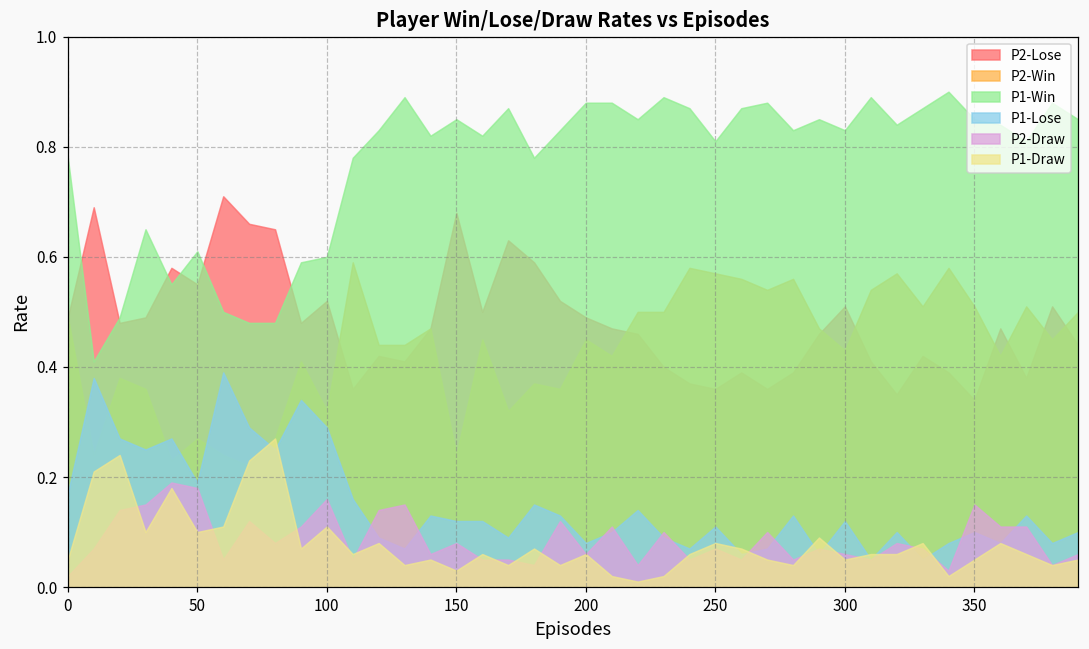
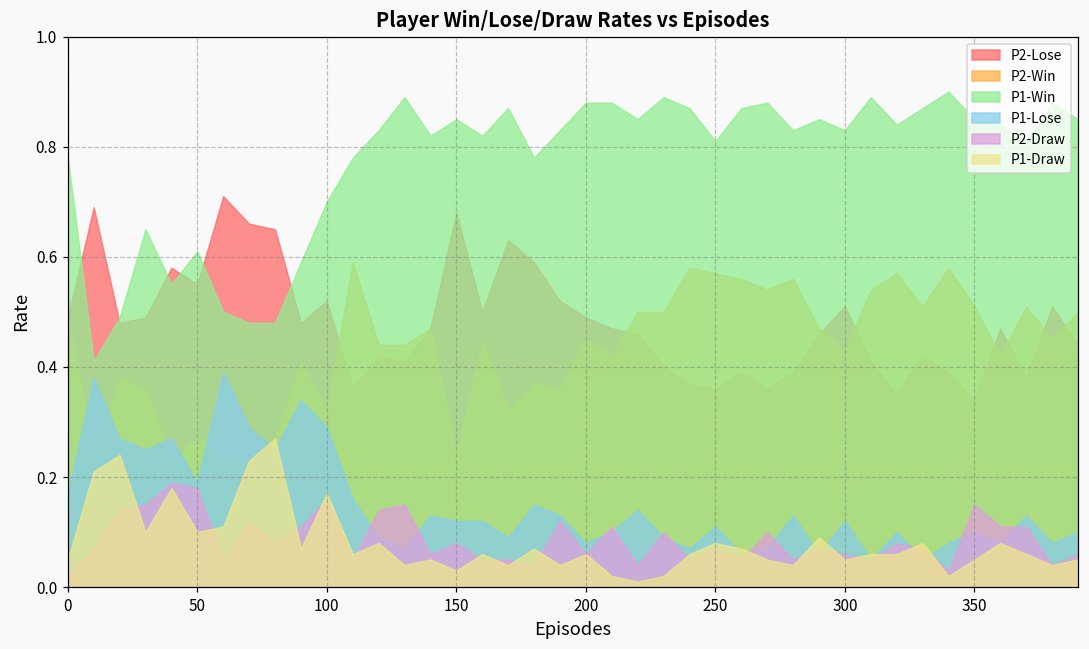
  {
    "P2-Lose": {
      "50": 0.55,
      "100": 0.52,
      "150": 0.68,
      "200": 0.49,
      "250": 0.36,
      "300": 0.51,
      "350": 0.34
    },
    "P2-Win": {
      "50": 0.27,
      "100": 0.32,
      "150": 0.24,
      "200": 0.45,
      "250": 0.57,
      "300": 0.43,
      "350": 0.51
    },
    "P1-Win": {
      "0": 0.78,
      "50": 0.61,
-     "100": 0.6,
+     "100": 0.7,
      "150": 0.85,
      "200": 0.88,
      "250": 0.81,
      "300": 0.83
    },
    "P1-Lose": {
      "0": 0.17,
      "50": 0.19,
      "100": 0.29,
      "150": 0.12,
      "200": 0.08,
      "250": 0.11,
      "300": 0.12,
      "350": 0.10
    },
    "P2-Draw": {
      "0": 0.02,
      "50": 0.18,
      "100": 0.16,
      "150": 0.08,
      "250": 0.07,
      "300": 0.06,
      "350": 0.15
    },
    "P1-Draw": {
      "0": 0.05,
      "50": 0.10,
-     "100": 0.11,
+     "100": 0.17,
      "150": 0.03,
      "250": 0.08,
      "300": 0.05,
      "350": 0.05
    }
  }
